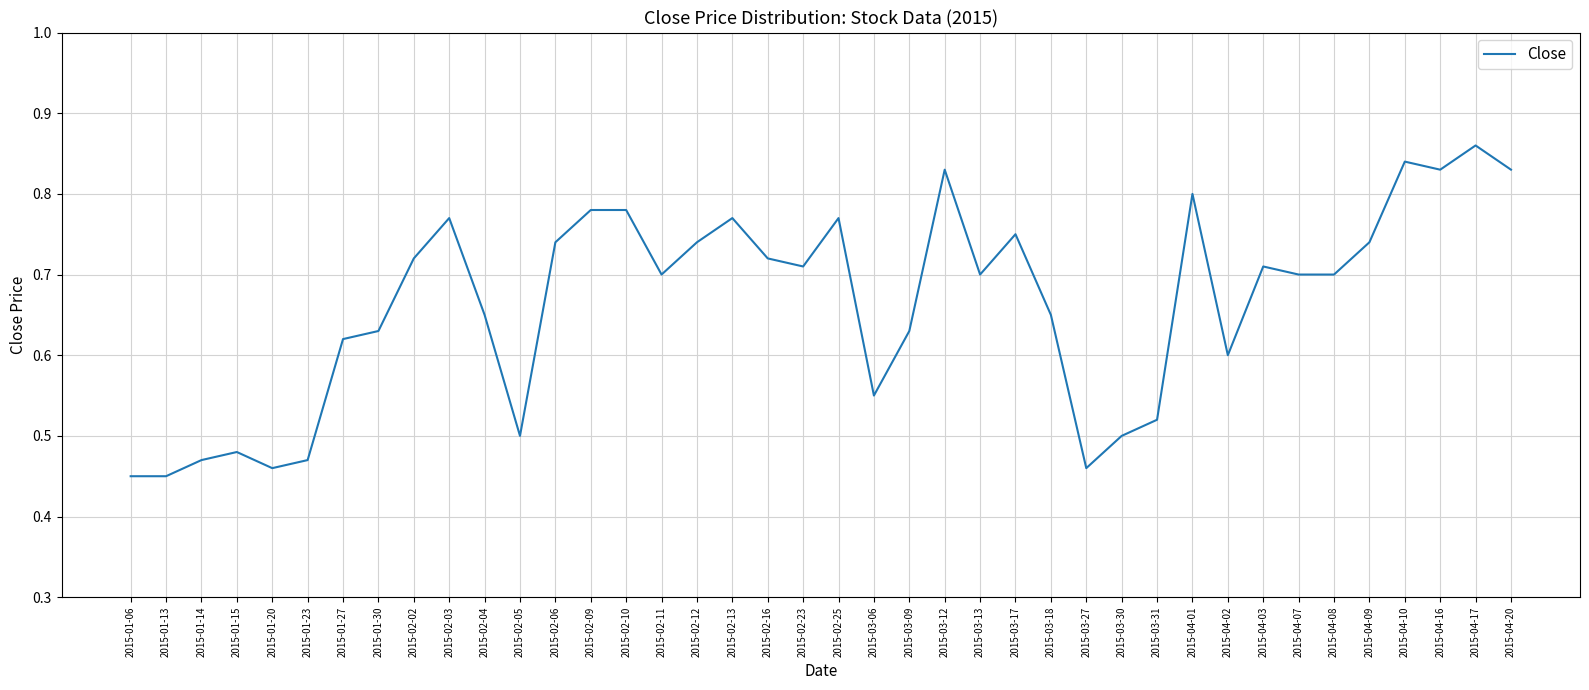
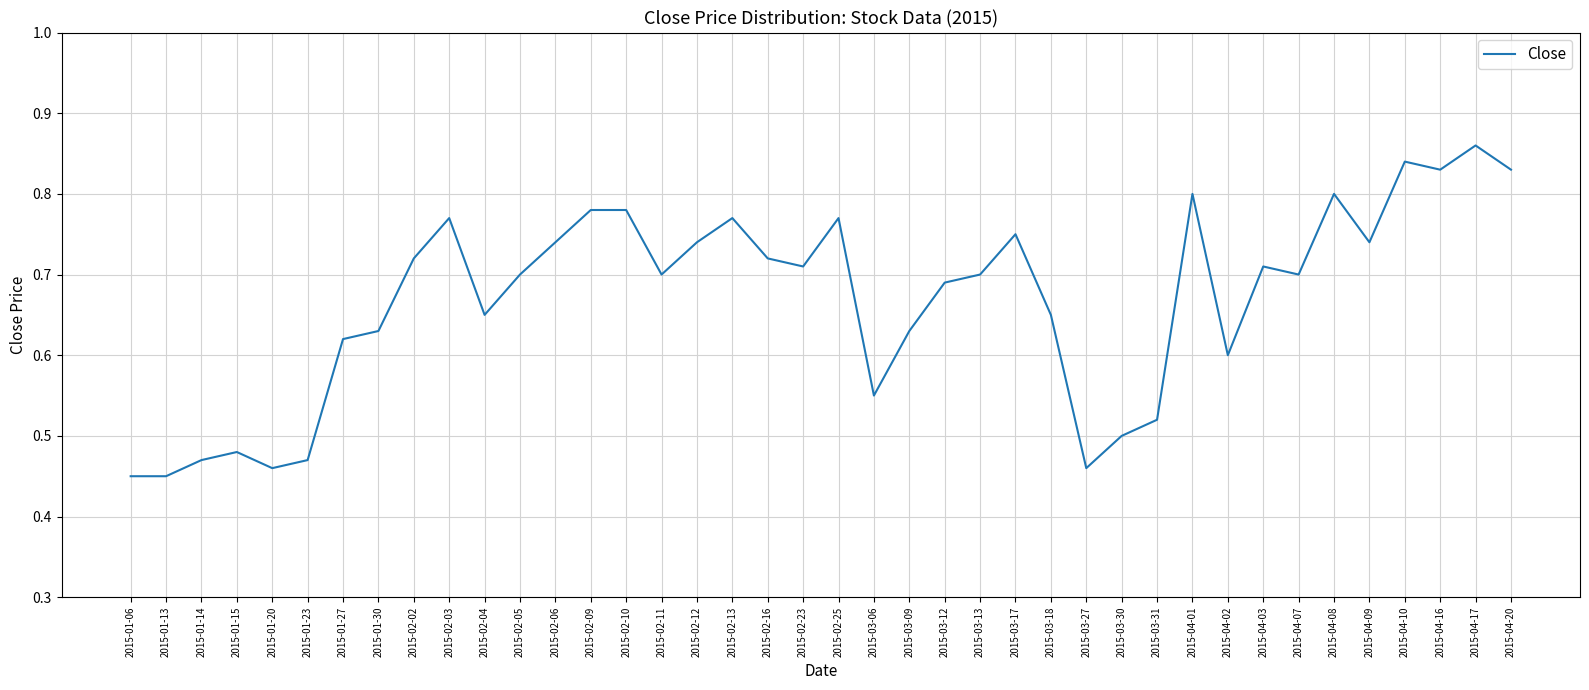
  {
    "2015-01-06": 0.45,
    "2015-01-13": 0.45,
    "2015-01-14": 0.47,
    "2015-01-15": 0.48,
    "2015-01-20": 0.46,
    "2015-01-23": 0.47,
    "2015-01-27": 0.62,
    "2015-01-30": 0.63,
    "2015-02-02": 0.72,
    "2015-02-03": 0.77,
    "2015-02-04": 0.65,
-   "2015-02-05": 0.5,
+   "2015-02-05": 0.7,
    "2015-02-06": 0.74,
    "2015-02-09": 0.78,
    "2015-02-10": 0.78,
    "2015-02-11": 0.70,
    "2015-02-12": 0.74,
    "2015-02-13": 0.77,
    "2015-02-16": 0.72,
    "2015-02-23": 0.71,
    "2015-02-25": 0.77,
    "2015-03-06": 0.55,
    "2015-03-09": 0.63,
-   "2015-03-12": 0.83,
+   "2015-03-12": 0.69,
    "2015-03-13": 0.70,
    "2015-03-17": 0.75,
    "2015-03-18": 0.65,
    "2015-03-27": 0.46,
    "2015-03-30": 0.50,
    "2015-03-31": 0.52,
    "2015-04-01": 0.80,
    "2015-04-02": 0.60,
    "2015-04-03": 0.71,
    "2015-04-07": 0.70,
-   "2015-04-08": 0.7,
+   "2015-04-08": 0.8,
    "2015-04-09": 0.74,
    "2015-04-10": 0.84,
    "2015-04-16": 0.83,
    "2015-04-17": 0.86,
    "2015-04-20": 0.83
  }
